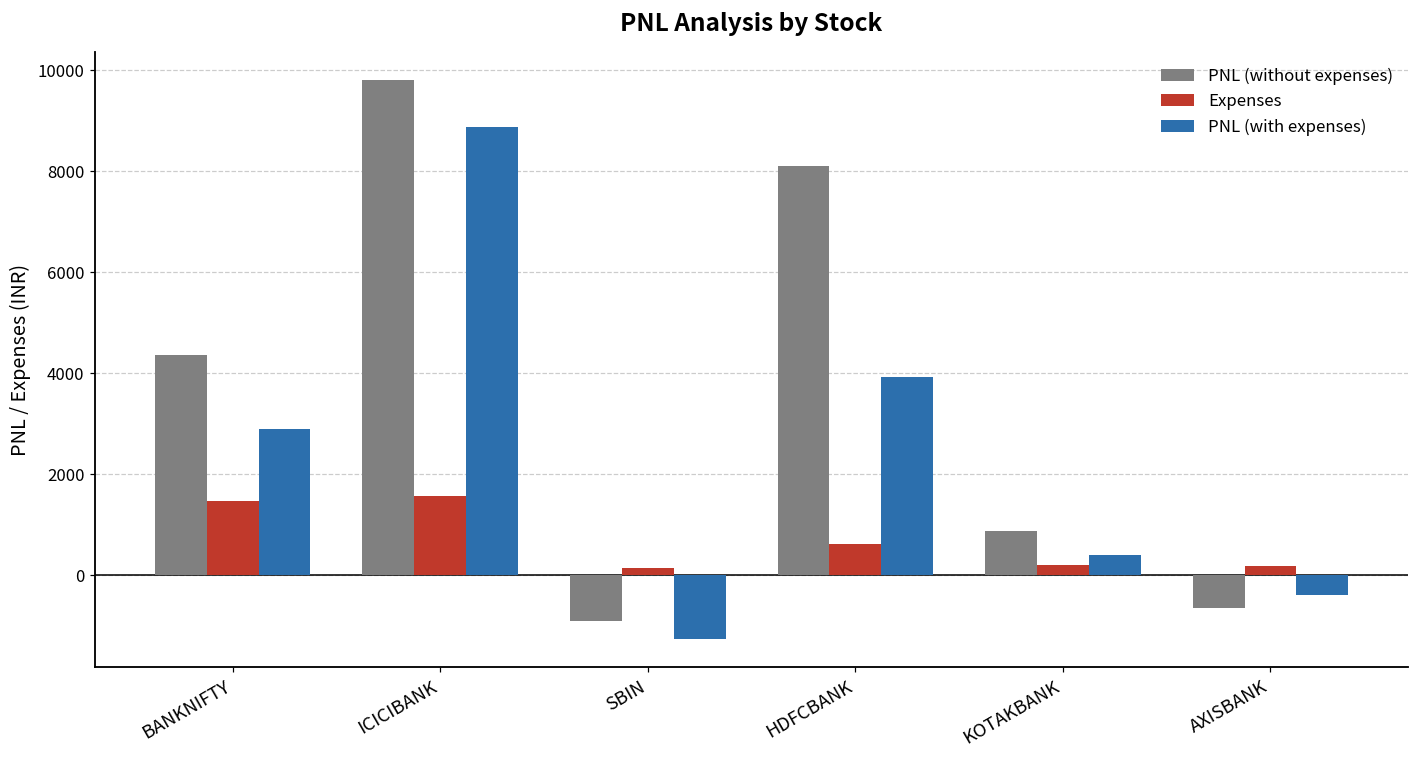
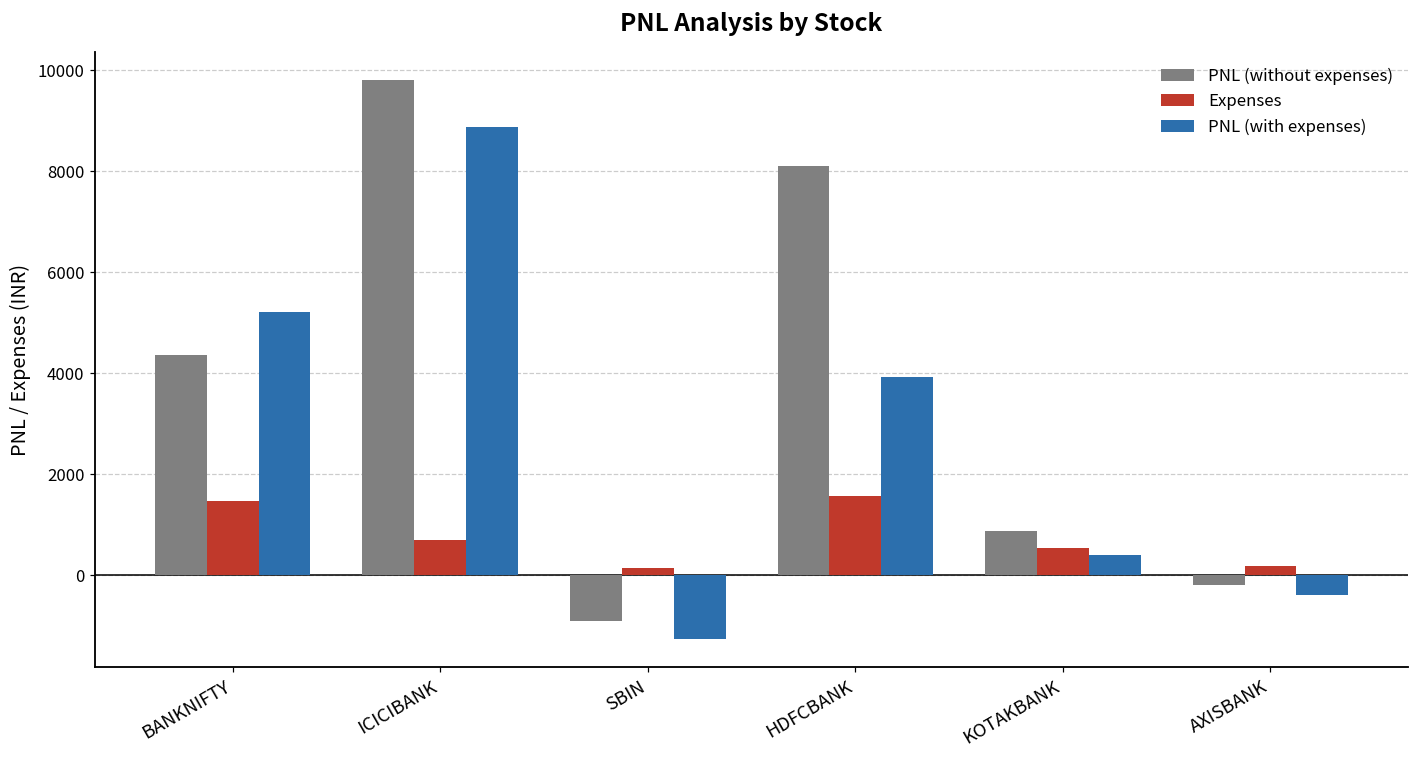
  {
    "PNL (without expenses)": {
      "BANKNIFTY": 4400,
      "ICICIBANK": 9800,
      "SBIN": -900,
      "HDFCBANK": 8100,
      "KOTAKBANK": 900,
-     "AXISBANK": -700
+     "AXISBANK": -200
    },
    "Expenses": {
      "BANKNIFTY": 1500,
-     "ICICIBANK": 1600,
+     "ICICIBANK": 700,
      "SBIN": 200,
-     "HDFCBANK": 600,
-     "KOTAKBANK": 200,
+     "HDFCBANK": 1600,
+     "KOTAKBANK": 500,
      "AXISBANK": 200
    },
    "PNL (with expenses)": {
-     "BANKNIFTY": 2900,
+     "BANKNIFTY": 5200,
      "ICICIBANK": 8900,
      "SBIN": -1300,
      "HDFCBANK": 3900,
      "KOTAKBANK": 400,
      "AXISBANK": -400
    }
  }
